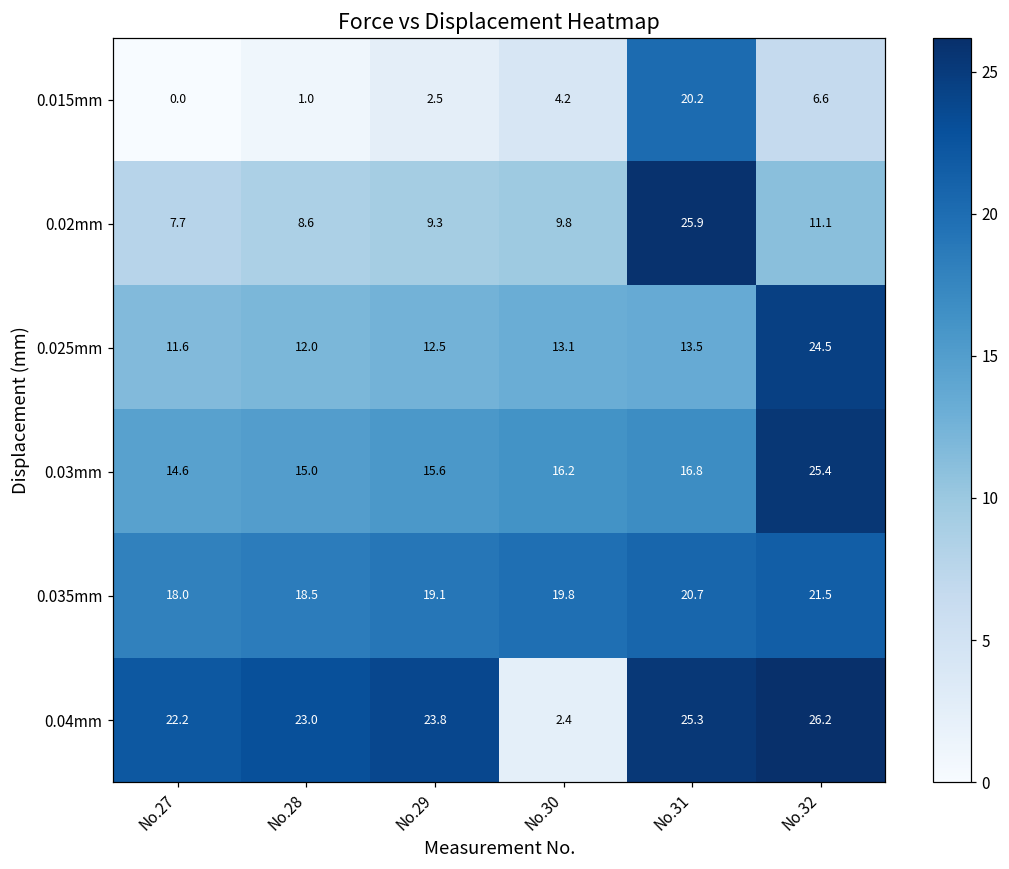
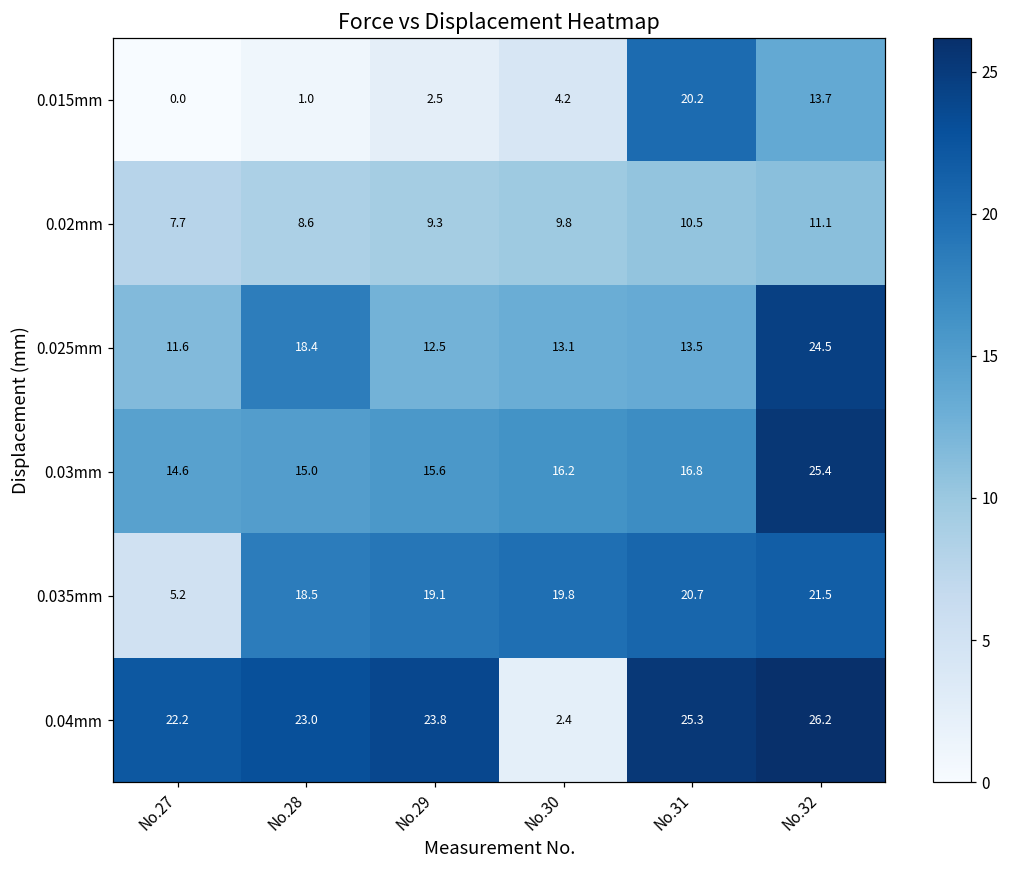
  {
    "0.015mm": {
      "No.27": 0.0,
      "No.28": 1.0,
      "No.29": 2.5,
      "No.30": 4.2,
      "No.31": 20.2,
-     "No.32": 6.6
+     "No.32": 13.7
    },
    "0.02mm": {
      "No.27": 7.7,
      "No.28": 8.6,
      "No.29": 9.3,
      "No.30": 9.8,
-     "No.31": 25.9,
+     "No.31": 10.5,
      "No.32": 11.1
    },
    "0.025mm": {
      "No.27": 11.6,
-     "No.28": 12.0,
+     "No.28": 18.4,
      "No.29": 12.5,
      "No.30": 13.1,
      "No.31": 13.5,
      "No.32": 24.5
    },
    "0.03mm": {
      "No.27": 14.6,
      "No.28": 15.0,
      "No.29": 15.6,
      "No.30": 16.2,
      "No.31": 16.8,
      "No.32": 25.4
    },
    "0.035mm": {
-     "No.27": 18.0,
+     "No.27": 5.2,
      "No.28": 18.5,
      "No.29": 19.1,
      "No.30": 19.8,
      "No.31": 20.7,
      "No.32": 21.5
    },
    "0.04mm": {
      "No.27": 22.2,
      "No.28": 23.0,
      "No.29": 23.8,
      "No.30": 2.4,
      "No.31": 25.3,
      "No.32": 26.2
    }
  }
